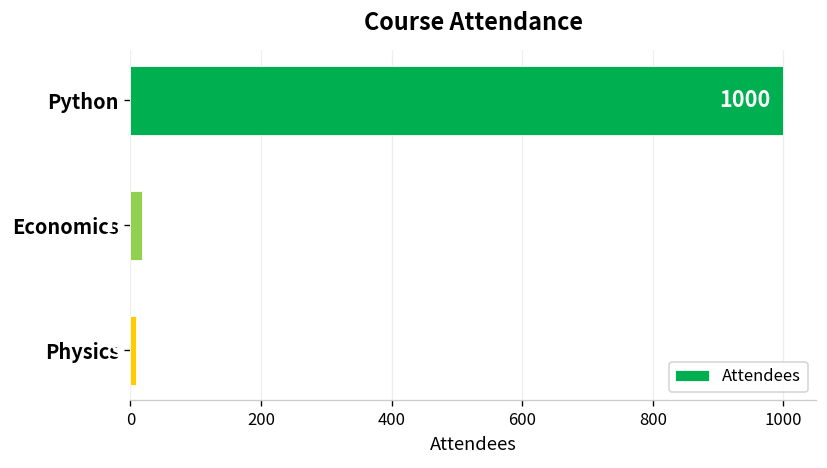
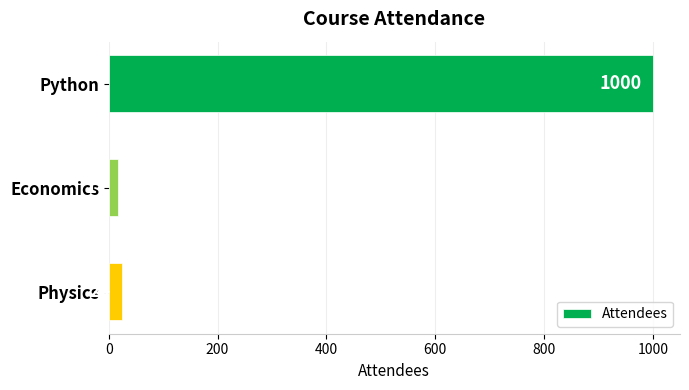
  {
    "Economics": 20,
-   "Physics": 10
+   "Physics": 20
  }
